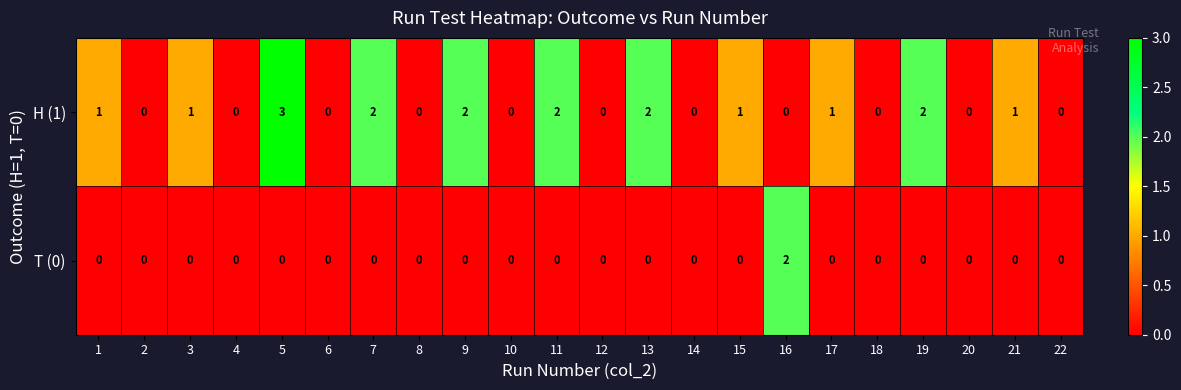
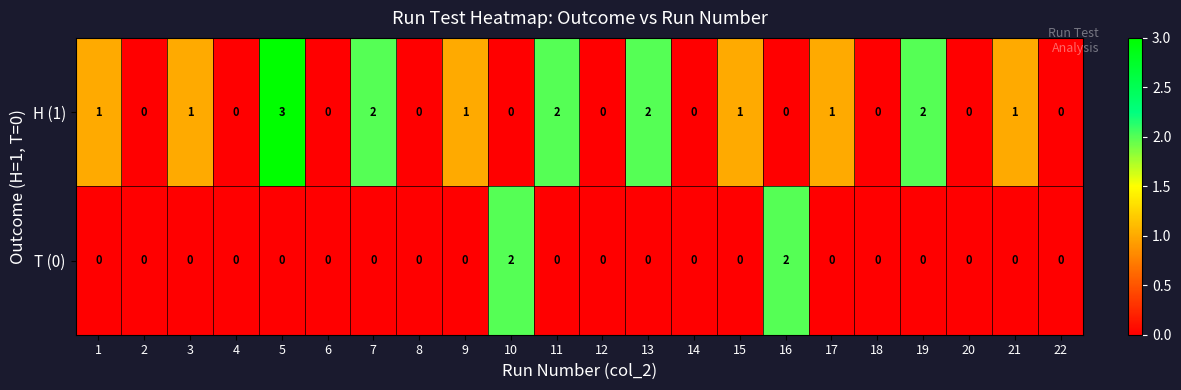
  {
    "H (1)": {
      "1": 1,
      "2": 0,
      "3": 1,
      "4": 0,
      "5": 3,
      "6": 0,
      "7": 2,
      "8": 0,
-     "9": 2,
+     "9": 1,
      "10": 0,
      "11": 2,
      "12": 0,
      "13": 2,
      "14": 0,
      "15": 1,
      "16": 0,
      "17": 1,
      "18": 0,
      "19": 2,
      "20": 0,
      "21": 1,
      "22": 0
    },
    "T (0)": {
      "1": 0,
      "2": 0,
      "3": 0,
      "4": 0,
      "5": 0,
      "6": 0,
      "7": 0,
      "8": 0,
      "9": 0,
-     "10": 0,
+     "10": 2,
      "11": 0,
      "12": 0,
      "13": 0,
      "14": 0,
      "15": 0,
      "16": 2,
      "17": 0,
      "18": 0,
      "19": 0,
      "20": 0,
      "21": 0,
      "22": 0
    }
  }
